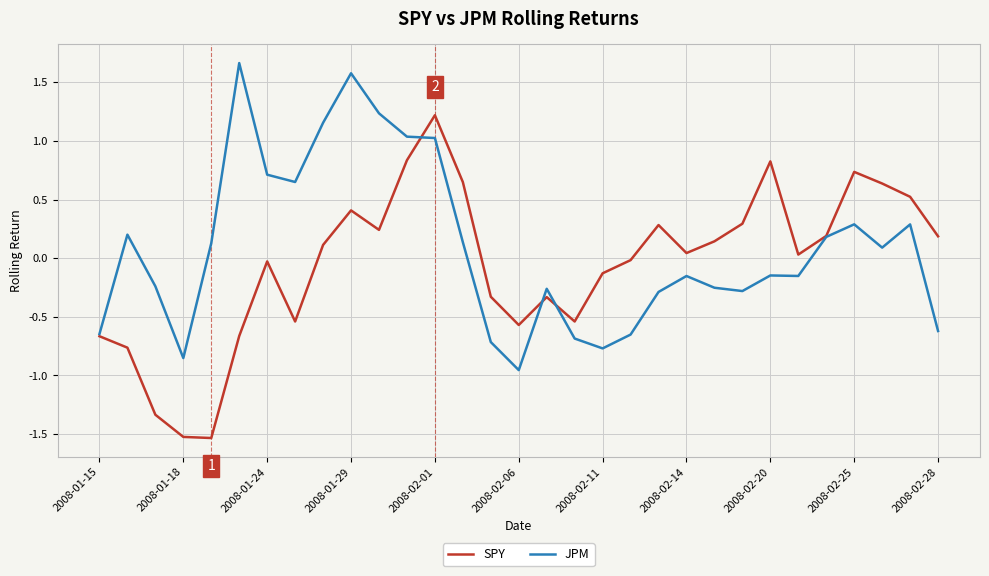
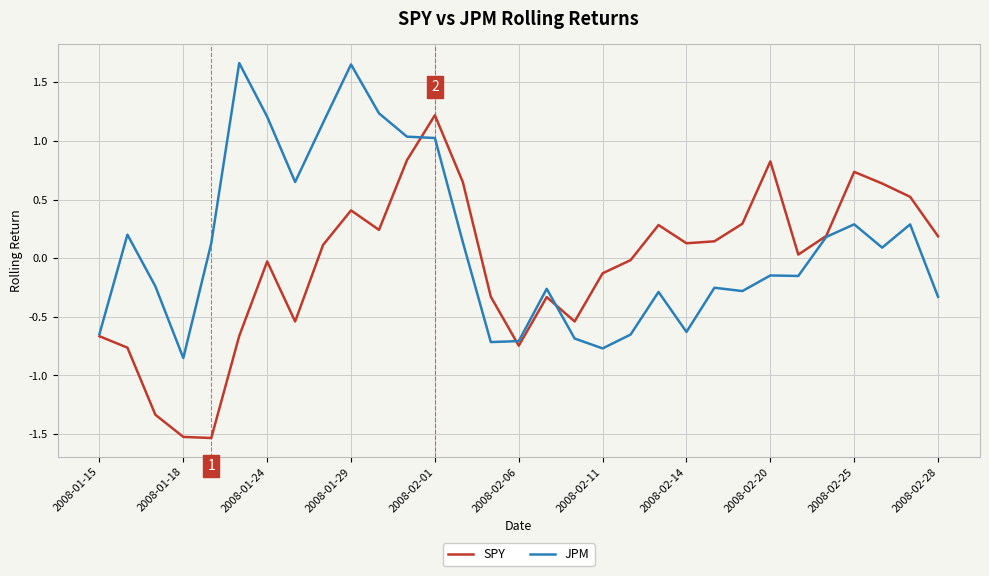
  {
    "SPY": {
      "2008-01-18": -1.52,
      "2008-01-24": -0.03,
      "2008-01-29": 0.41,
-     "2008-02-06": -0.57,
+     "2008-02-06": -0.75,
      "2008-02-11": -0.13,
-     "2008-02-14": 0.04,
+     "2008-02-14": 0.13,
      "2008-02-20": 0.83,
      "2008-02-25": 0.74,
      "2008-02-28": 0.19
    },
    "JPM": {
      "2008-01-18": -0.85,
-     "2008-01-24": 0.71,
-     "2008-01-29": 1.58,
+     "2008-01-24": 1.21,
+     "2008-01-29": 1.65,
      "2008-02-01": 1.02,
-     "2008-02-06": -0.95,
+     "2008-02-06": -0.71,
      "2008-02-11": -0.77,
-     "2008-02-14": -0.15,
+     "2008-02-14": -0.63,
      "2008-02-20": -0.15,
      "2008-02-25": 0.29,
-     "2008-02-28": -0.62
+     "2008-02-28": -0.33
    }
  }
